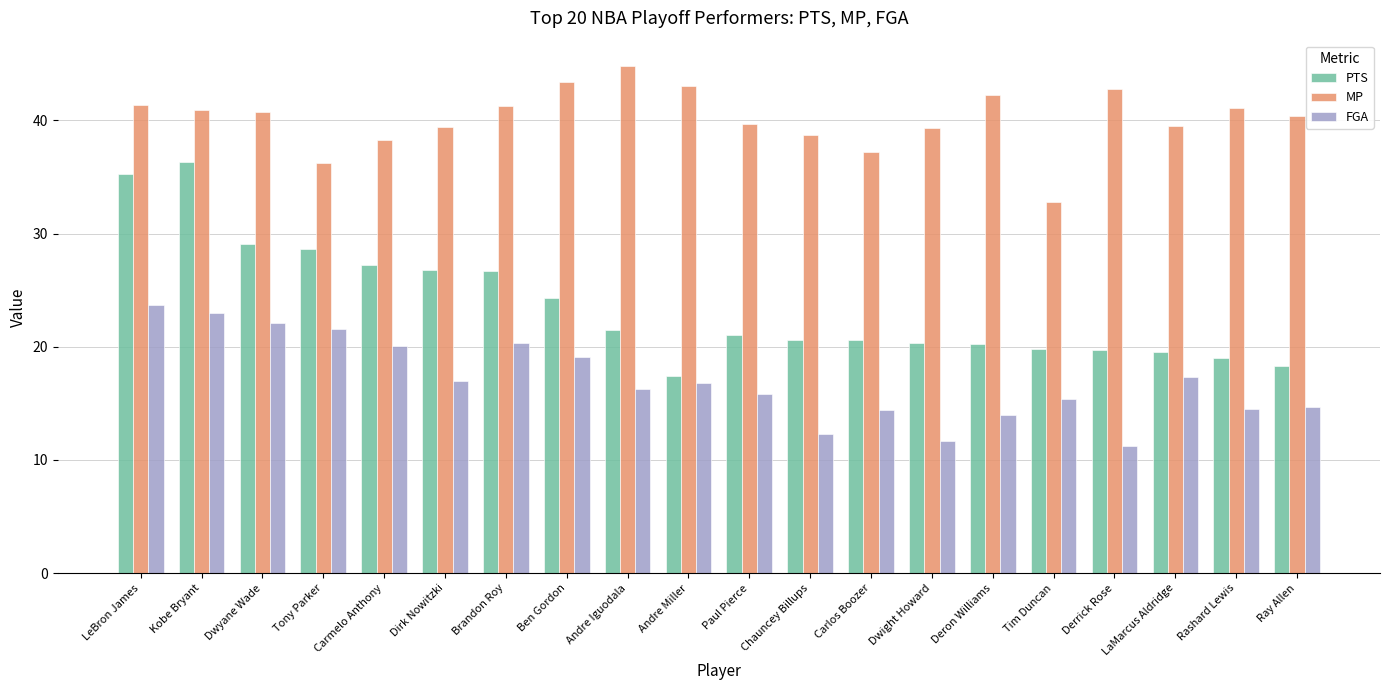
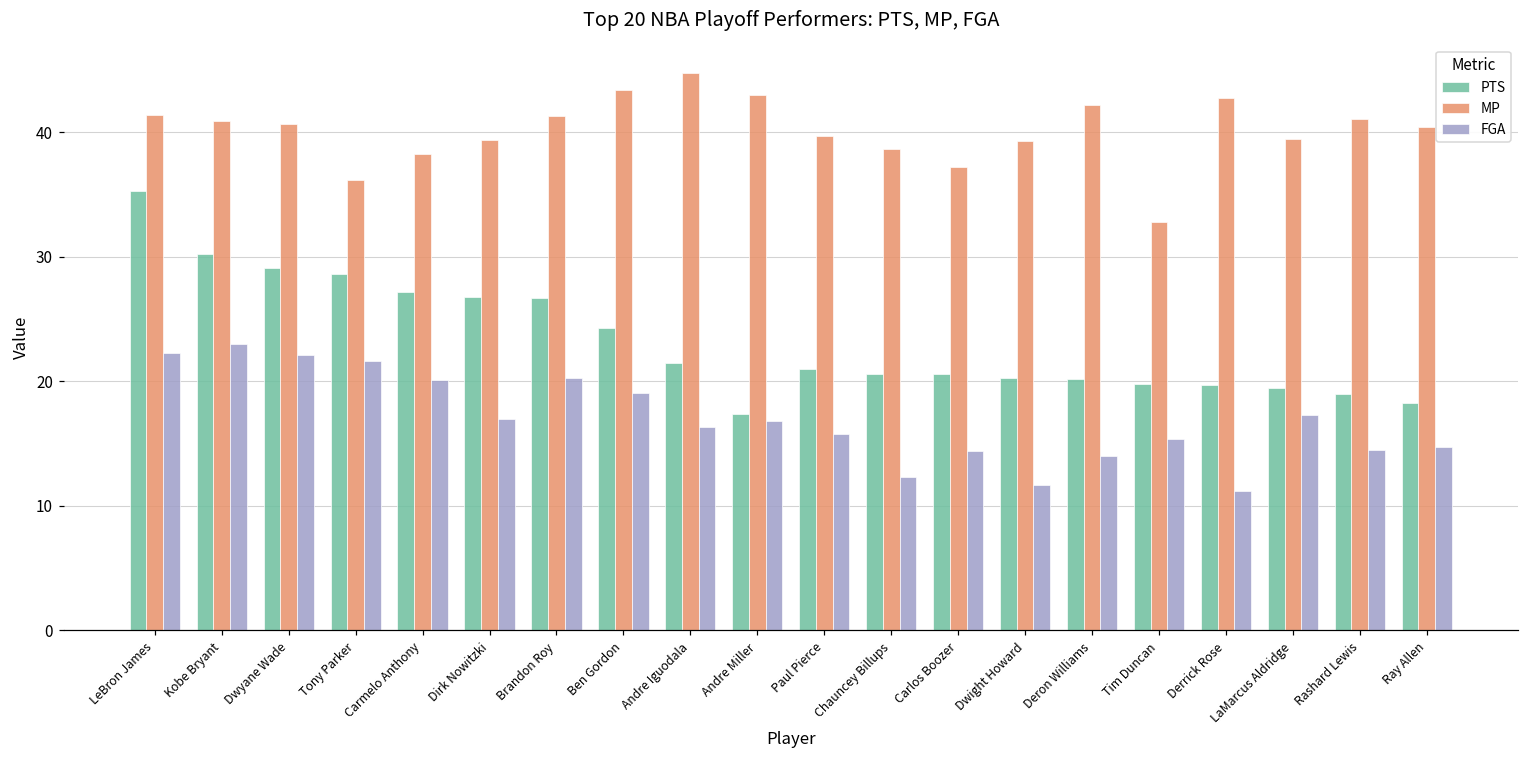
  {
    "PTS": {
      "LeBron James": 35.3,
-     "Kobe Bryant": 36.3,
+     "Kobe Bryant": 30.2,
      "Dwyane Wade": 29.1,
      "Tony Parker": 28.6,
      "Carmelo Anthony": 27.2,
      "Dirk Nowitzki": 26.8,
      "Brandon Roy": 26.7,
      "Ben Gordon": 24.3,
      "Andre Iguodala": 21.5,
      "Andre Miller": 17.4,
      "Paul Pierce": 21.0,
      "Chauncey Billups": 20.6,
      "Carlos Boozer": 20.6,
      "Dwight Howard": 20.3,
      "Deron Williams": 20.2,
      "Tim Duncan": 19.8,
      "Derrick Rose": 19.7,
      "LaMarcus Aldridge": 19.5,
      "Rashard Lewis": 19.0,
      "Ray Allen": 18.3
    },
    "MP": {
      "LeBron James": 41.4,
      "Kobe Bryant": 40.9,
      "Dwyane Wade": 40.7,
      "Tony Parker": 36.2,
      "Carmelo Anthony": 38.3,
      "Dirk Nowitzki": 39.4,
      "Brandon Roy": 41.3,
      "Ben Gordon": 43.4,
      "Andre Iguodala": 44.8,
      "Andre Miller": 43.0,
      "Paul Pierce": 39.7,
      "Chauncey Billups": 38.7,
      "Carlos Boozer": 37.2,
      "Dwight Howard": 39.3,
      "Deron Williams": 42.2,
      "Tim Duncan": 32.8,
      "Derrick Rose": 42.8,
      "LaMarcus Aldridge": 39.5,
      "Rashard Lewis": 41.1,
      "Ray Allen": 40.4
    },
    "FGA": {
-     "LeBron James": 23.7,
+     "LeBron James": 22.3,
      "Kobe Bryant": 23.0,
      "Dwyane Wade": 22.1,
      "Tony Parker": 21.6,
      "Carmelo Anthony": 20.1,
      "Dirk Nowitzki": 17.0,
      "Brandon Roy": 20.3,
      "Ben Gordon": 19.1,
      "Andre Iguodala": 16.3,
      "Andre Miller": 16.8,
      "Paul Pierce": 15.8,
      "Chauncey Billups": 12.3,
      "Carlos Boozer": 14.4,
      "Dwight Howard": 11.7,
      "Deron Williams": 14.0,
      "Tim Duncan": 15.4,
      "Derrick Rose": 11.2,
      "LaMarcus Aldridge": 17.3,
      "Rashard Lewis": 14.5,
      "Ray Allen": 14.7
    }
  }
